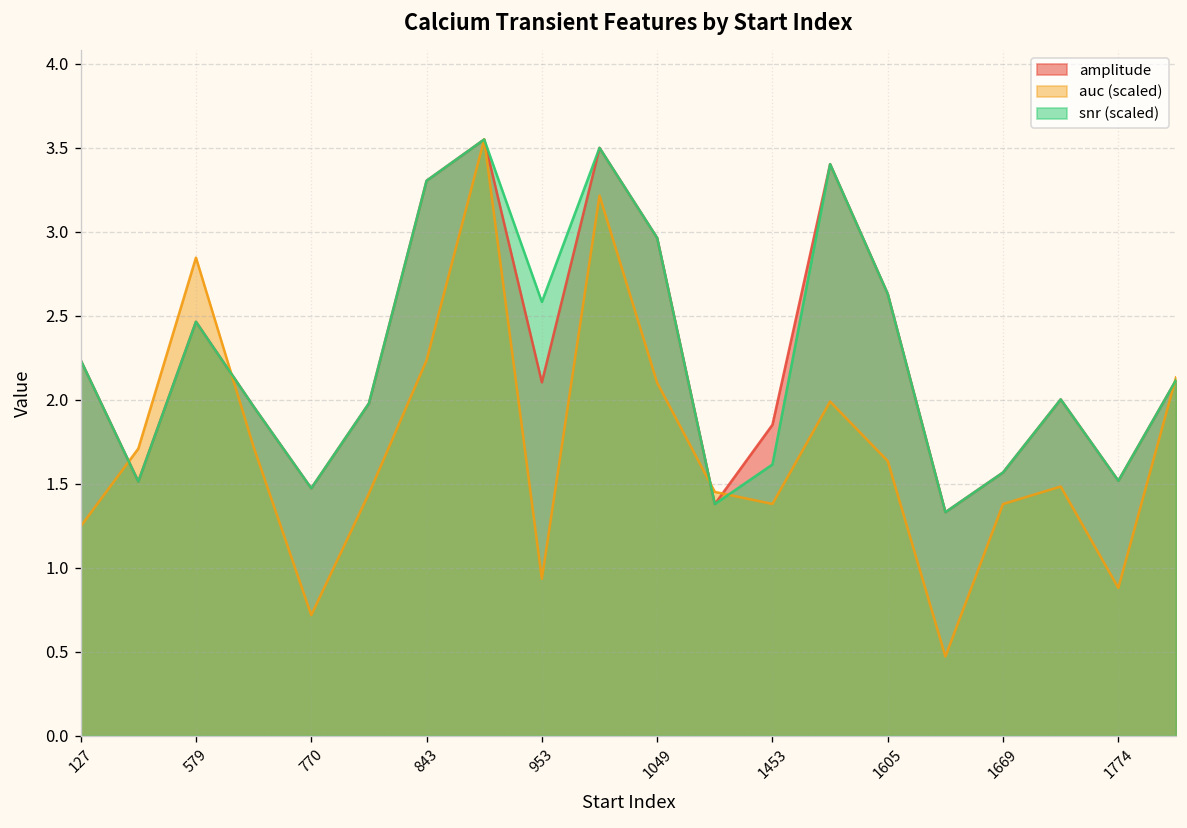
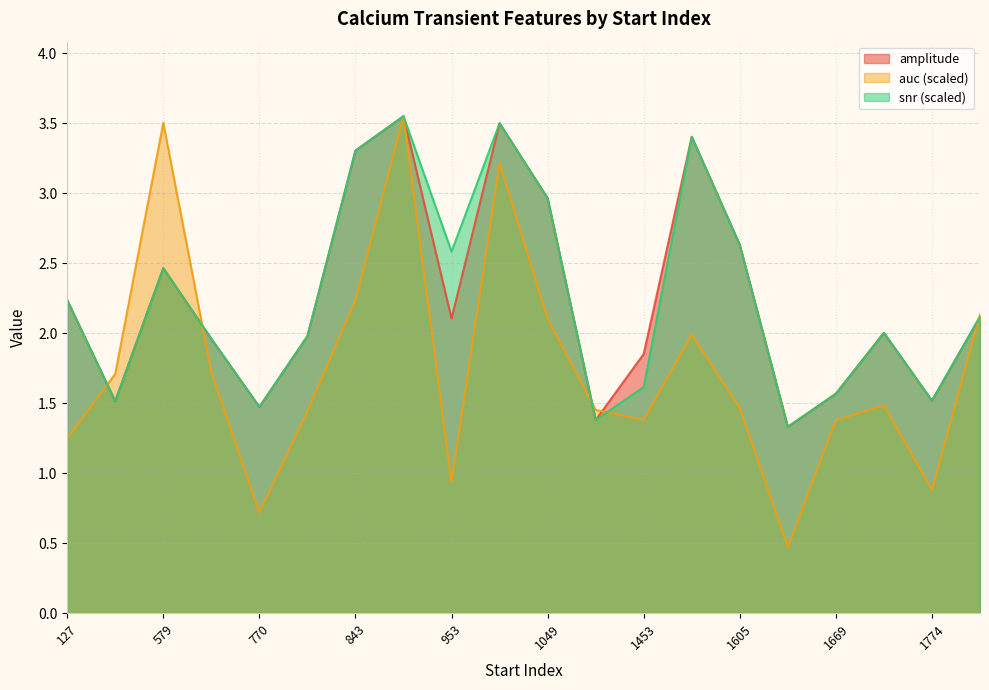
  {
    "amplitude": {
      "953": 2.10,
      "1453": 1.85
    },
    "auc (scaled)": {
      "127": 1.25,
-     "579": 2.85,
+     "579": 3.50,
      "770": 0.72,
      "843": 2.23,
      "953": 0.93,
      "1049": 2.10,
      "1453": 1.38,
-     "1605": 1.64,
+     "1605": 1.46,
      "1669": 1.38,
      "1774": 0.88
    },
    "snr (scaled)": {
      "953": 2.58,
      "1453": 1.62
    }
  }
